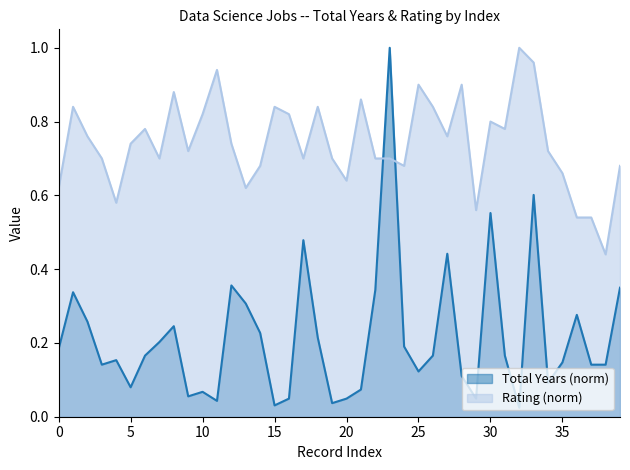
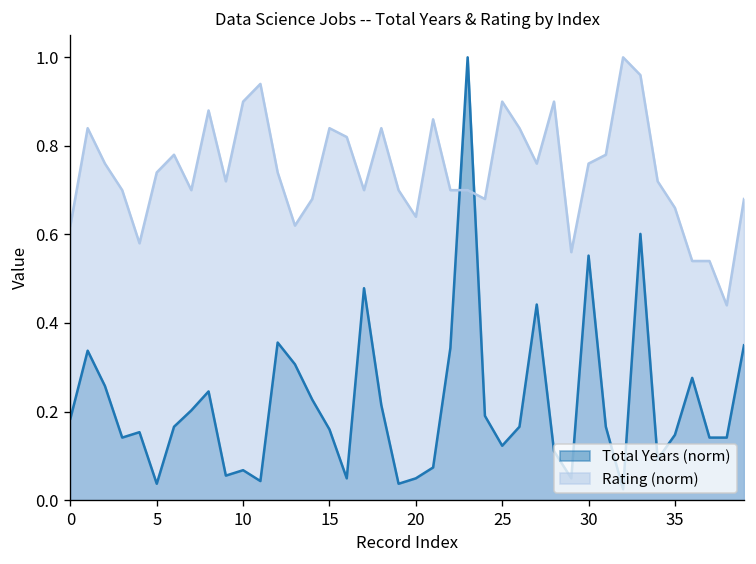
  {
    "Total Years (norm)": {
      "0": 0.18,
-     "5": 0.08,
+     "5": 0.04,
      "10": 0.07,
-     "15": 0.03,
+     "15": 0.16,
      "20": 0.05,
      "25": 0.12,
      "30": 0.55,
      "35": 0.15
    },
    "Rating (norm)": {
      "0": 0.62,
      "5": 0.74,
-     "10": 0.82,
+     "10": 0.90,
      "15": 0.84,
      "20": 0.64,
      "25": 0.90,
-     "30": 0.80,
+     "30": 0.76,
      "35": 0.66
    }
  }
